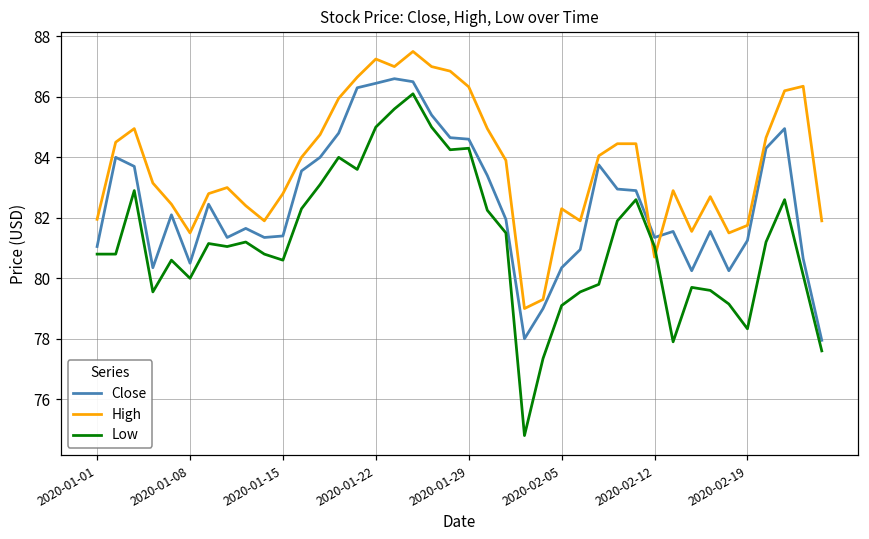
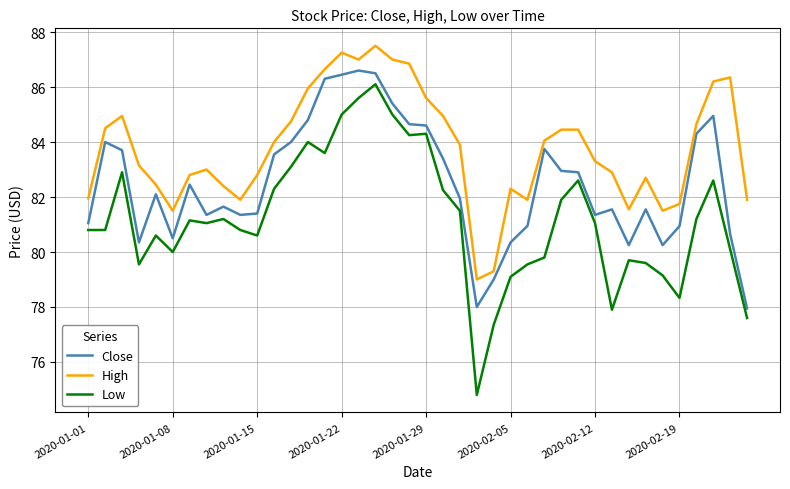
  {
    "Close": {
      "2020-01-01": 81.1,
      "2020-01-08": 80.5,
      "2020-01-15": 81.4,
      "2020-01-22": 86.4,
      "2020-01-29": 84.6,
      "2020-02-05": 80.3,
      "2020-02-12": 81.3,
-     "2020-02-19": 81.3
+     "2020-02-19": 80.9
    },
    "High": {
      "2020-01-01": 81.9,
      "2020-01-08": 81.5,
      "2020-01-15": 82.8,
      "2020-01-22": 87.3,
-     "2020-01-29": 86.3,
+     "2020-01-29": 85.6,
      "2020-02-05": 82.3,
-     "2020-02-12": 80.7,
+     "2020-02-12": 83.3,
      "2020-02-19": 81.8
    },
    "Low": {
      "2020-01-01": 80.8,
      "2020-01-08": 80.0,
      "2020-01-15": 80.6,
      "2020-01-22": 85.0,
      "2020-01-29": 84.3,
      "2020-02-05": 79.1,
      "2020-02-12": 81.1,
      "2020-02-19": 78.3
    }
  }
